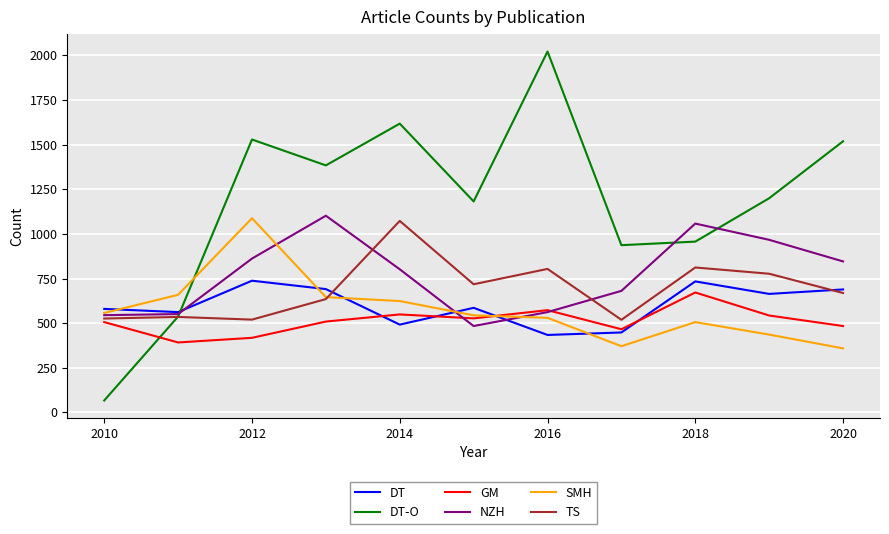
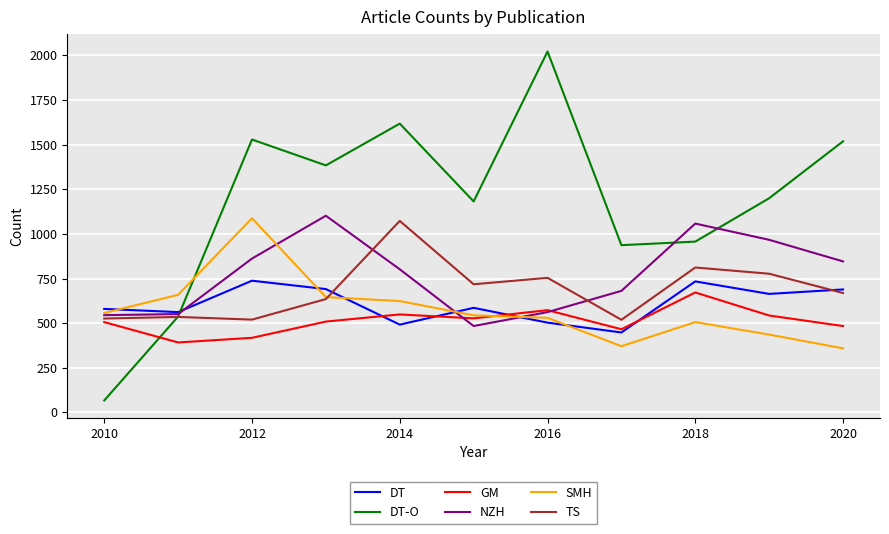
  {
    "DT": {
      "2010": 580,
      "2012": 740,
      "2014": 490,
-     "2016": 430,
+     "2016": 500,
      "2018": 730,
      "2020": 690
    },
    "DT-O": {
      "2010": 70,
      "2012": 1530,
      "2014": 1620,
      "2016": 2020,
      "2018": 960,
      "2020": 1520
    },
    "GM": {
      "2010": 510,
      "2012": 420,
      "2014": 550,
      "2018": 670,
      "2020": 480
    },
    "NZH": {
      "2012": 860,
      "2014": 800,
      "2018": 1060,
      "2020": 850
    },
    "SMH": {
      "2012": 1090,
      "2014": 620,
      "2016": 530,
      "2018": 510,
      "2020": 360
    },
    "TS": {
      "2010": 530,
      "2012": 520,
      "2014": 1070,
-     "2016": 800,
+     "2016": 750,
      "2018": 810,
      "2020": 670
    }
  }
